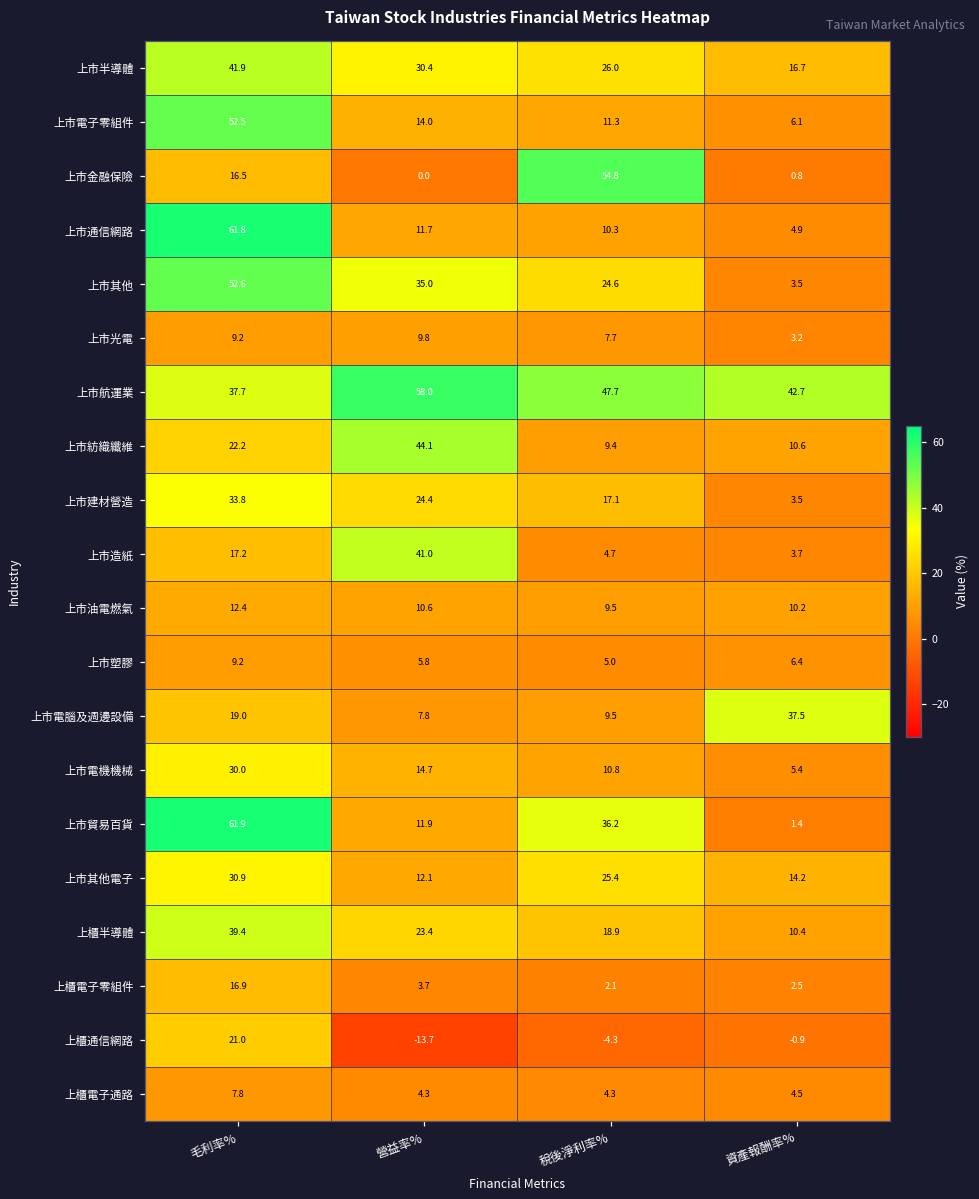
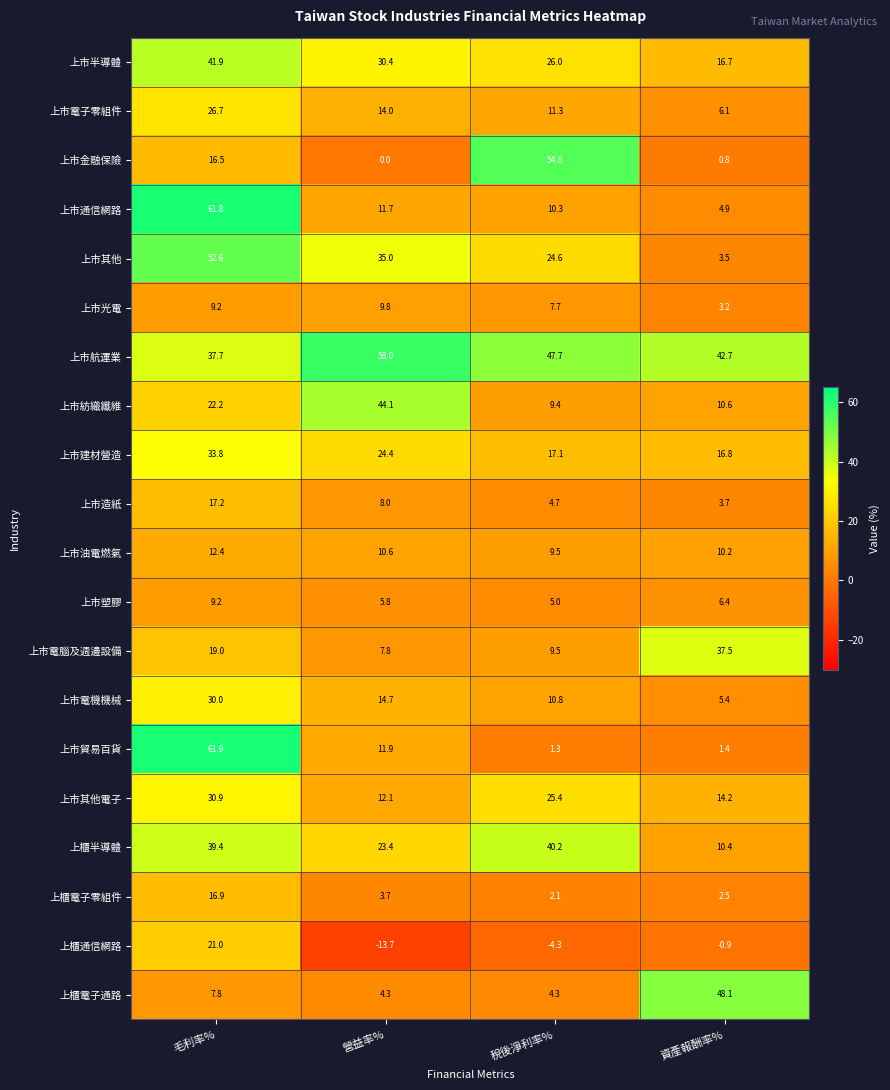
  {
    "上市半導體": {
      "毛利率%": 41.9,
      "營益率%": 30.4,
      "稅後淨利率%": 26.0,
      "資產報酬率%": 16.7
    },
    "上市電子零組件": {
-     "毛利率%": 52.5,
+     "毛利率%": 26.7,
      "營益率%": 14.0,
      "稅後淨利率%": 11.3,
      "資產報酬率%": 6.1
    },
    "上市金融保險": {
      "毛利率%": 16.5,
      "營益率%": 0.0,
      "稅後淨利率%": 54.8,
      "資產報酬率%": 0.8
    },
    "上市通信網路": {
      "毛利率%": 61.8,
      "營益率%": 11.7,
      "稅後淨利率%": 10.3,
      "資產報酬率%": 4.9
    },
    "上市其他": {
      "毛利率%": 52.6,
      "營益率%": 35.0,
      "稅後淨利率%": 24.6,
      "資產報酬率%": 3.5
    },
    "上市光電": {
      "毛利率%": 9.2,
      "營益率%": 9.8,
      "稅後淨利率%": 7.7,
      "資產報酬率%": 3.2
    },
    "上市航運業": {
      "毛利率%": 37.7,
      "營益率%": 58.0,
      "稅後淨利率%": 47.7,
      "資產報酬率%": 42.7
    },
    "上市紡織纖維": {
      "毛利率%": 22.2,
      "營益率%": 44.1,
      "稅後淨利率%": 9.4,
      "資產報酬率%": 10.6
    },
    "上市建材營造": {
      "毛利率%": 33.8,
      "營益率%": 24.4,
      "稅後淨利率%": 17.1,
-     "資產報酬率%": 3.5
+     "資產報酬率%": 16.8
    },
    "上市造紙": {
      "毛利率%": 17.2,
-     "營益率%": 41.0,
+     "營益率%": 8.0,
      "稅後淨利率%": 4.7,
      "資產報酬率%": 3.7
    },
    "上市油電燃氣": {
      "毛利率%": 12.4,
      "營益率%": 10.6,
      "稅後淨利率%": 9.5,
      "資產報酬率%": 10.2
    },
    "上市塑膠": {
      "毛利率%": 9.2,
      "營益率%": 5.8,
      "稅後淨利率%": 5.0,
      "資產報酬率%": 6.4
    },
    "上市電腦及週邊設備": {
      "毛利率%": 19.0,
      "營益率%": 7.8,
      "稅後淨利率%": 9.5,
      "資產報酬率%": 37.5
    },
    "上市電機機械": {
      "毛利率%": 30.0,
      "營益率%": 14.7,
      "稅後淨利率%": 10.8,
      "資產報酬率%": 5.4
    },
    "上市貿易百貨": {
      "毛利率%": 61.9,
      "營益率%": 11.9,
-     "稅後淨利率%": 36.2,
+     "稅後淨利率%": 1.3,
      "資產報酬率%": 1.4
    },
    "上市其他電子": {
      "毛利率%": 30.9,
      "營益率%": 12.1,
      "稅後淨利率%": 25.4,
      "資產報酬率%": 14.2
    },
    "上櫃半導體": {
      "毛利率%": 39.4,
      "營益率%": 23.4,
-     "稅後淨利率%": 18.9,
+     "稅後淨利率%": 40.2,
      "資產報酬率%": 10.4
    },
    "上櫃電子零組件": {
      "毛利率%": 16.9,
      "營益率%": 3.7,
      "稅後淨利率%": 2.1,
      "資產報酬率%": 2.5
    },
    "上櫃通信網路": {
      "毛利率%": 21.0,
      "營益率%": -13.7,
      "稅後淨利率%": -4.3,
      "資產報酬率%": -0.9
    },
    "上櫃電子通路": {
      "毛利率%": 7.8,
      "營益率%": 4.3,
      "稅後淨利率%": 4.3,
-     "資產報酬率%": 4.5
+     "資產報酬率%": 48.1
    }
  }
